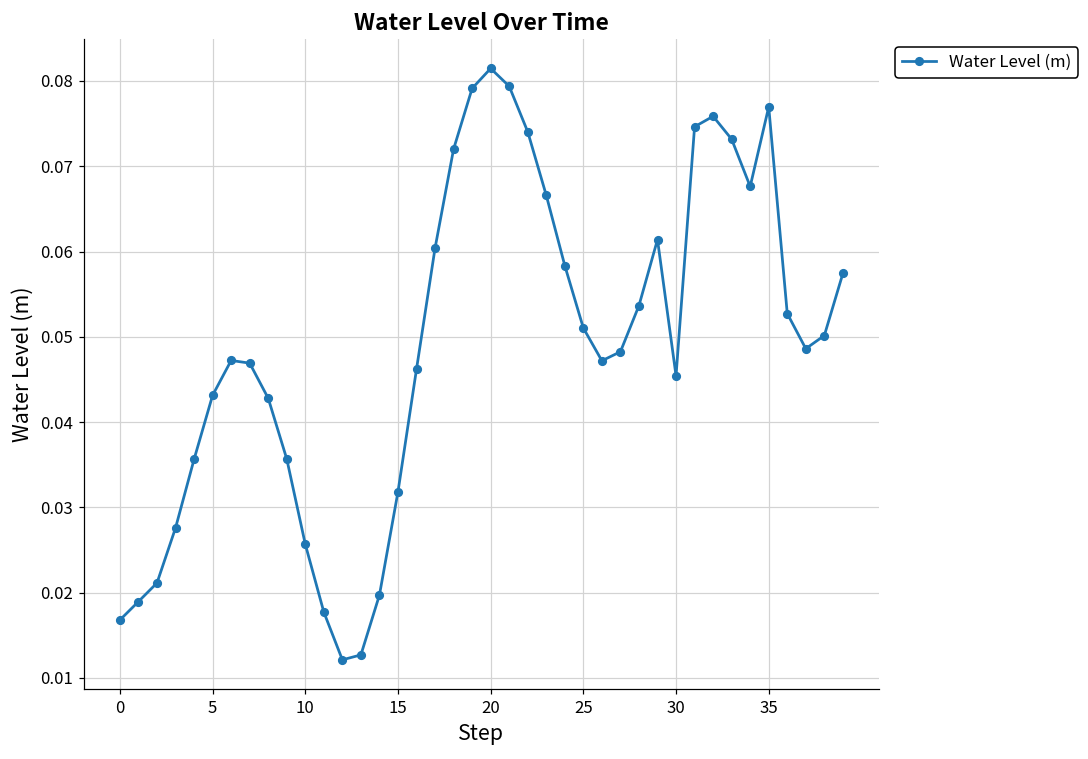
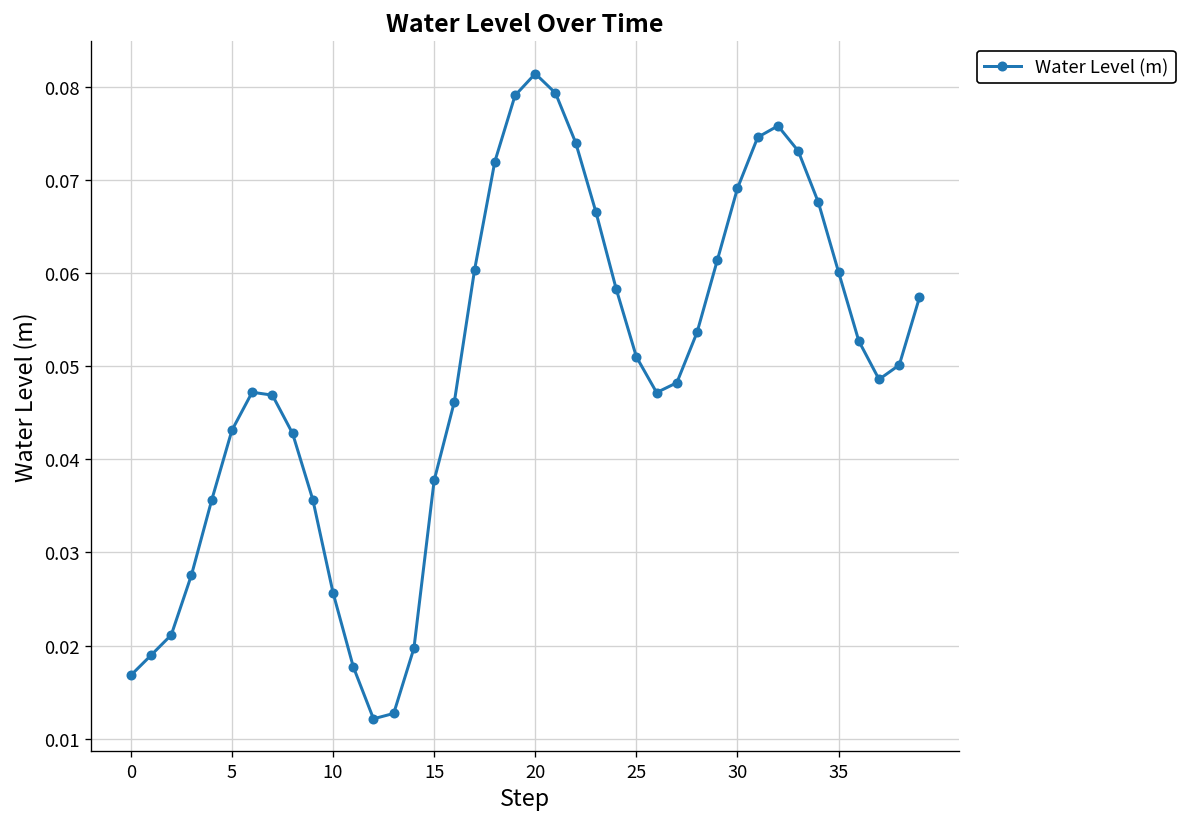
  {
    "0": 0.017,
    "5": 0.043,
    "10": 0.026,
-   "15": 0.032,
+   "15": 0.038,
    "20": 0.081,
    "25": 0.051,
-   "30": 0.045,
-   "35": 0.077
+   "30": 0.069,
+   "35": 0.060
  }
